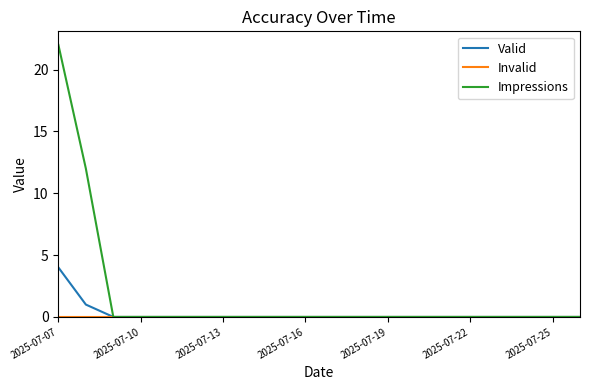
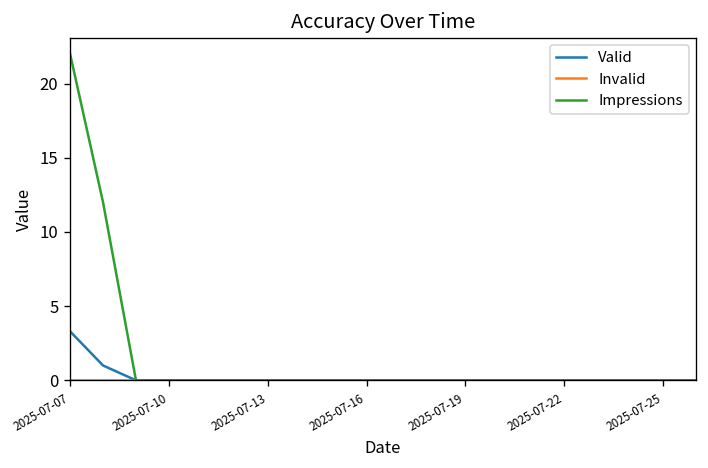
  {
    "Valid": {
-     "2025-07-07": 4.0
+     "2025-07-07": 3.3
    },
    "Invalid": {
      "2025-07-07": 0.0
    },
    "Impressions": {
      "2025-07-07": 22.0
    }
  }
